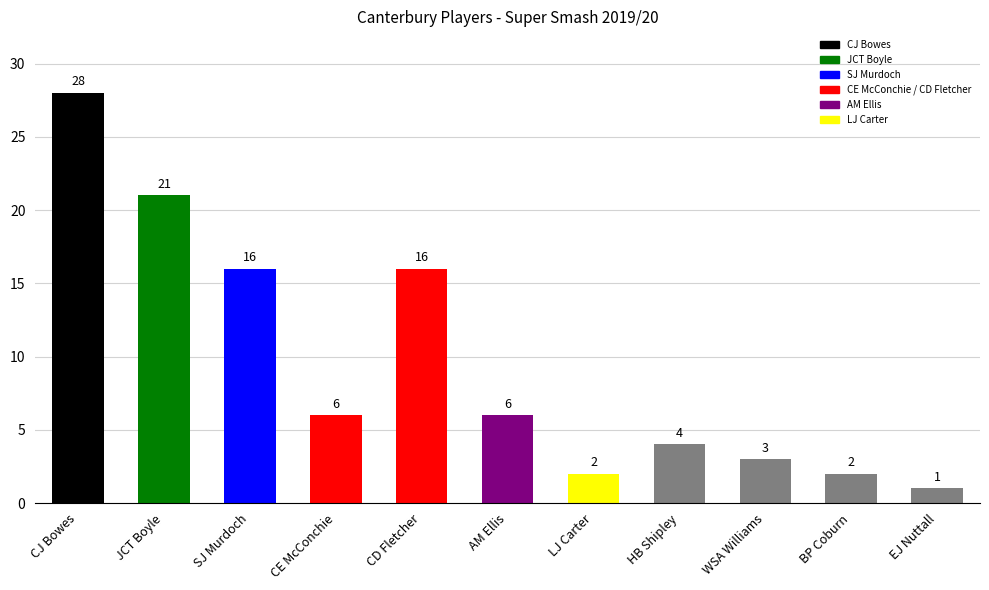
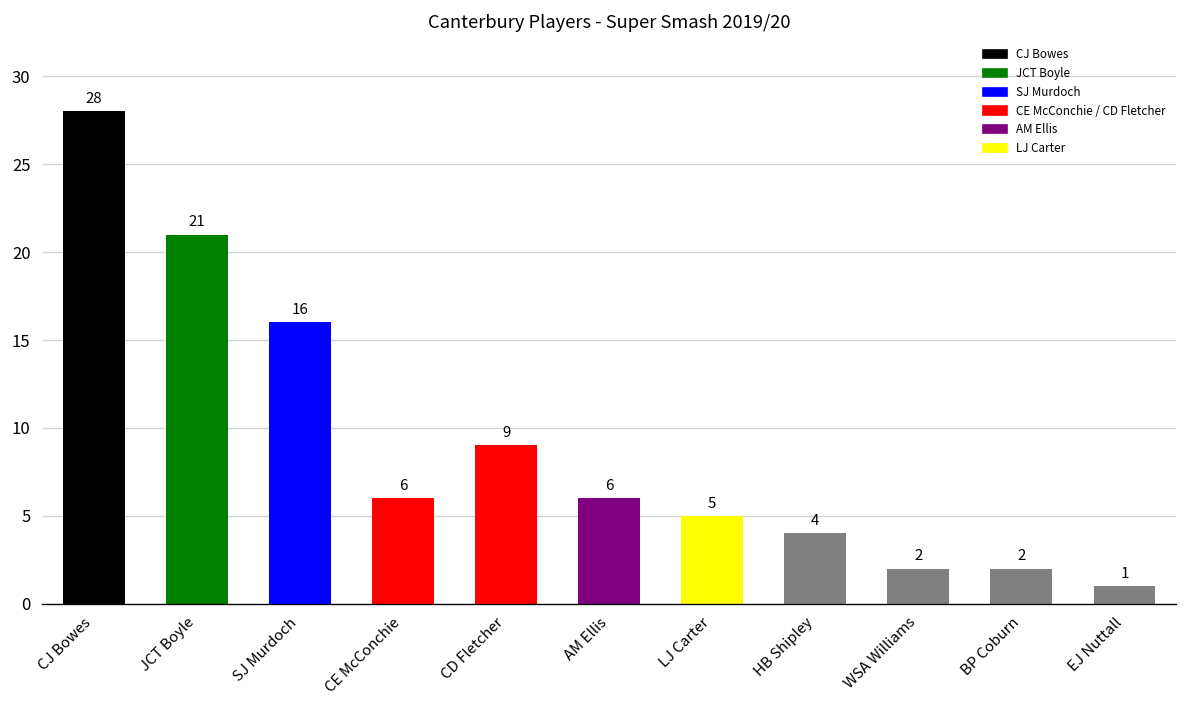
  {
    "CJ Bowes": 28,
    "JCT Boyle": 21,
    "SJ Murdoch": 16,
    "CE McConchie": 6,
-   "CD Fletcher": 16,
+   "CD Fletcher": 9,
    "AM Ellis": 6,
-   "LJ Carter": 2,
+   "LJ Carter": 5,
    "HB Shipley": 4,
-   "WSA Williams": 3,
+   "WSA Williams": 2,
    "BP Coburn": 2,
    "EJ Nuttall": 1
  }
